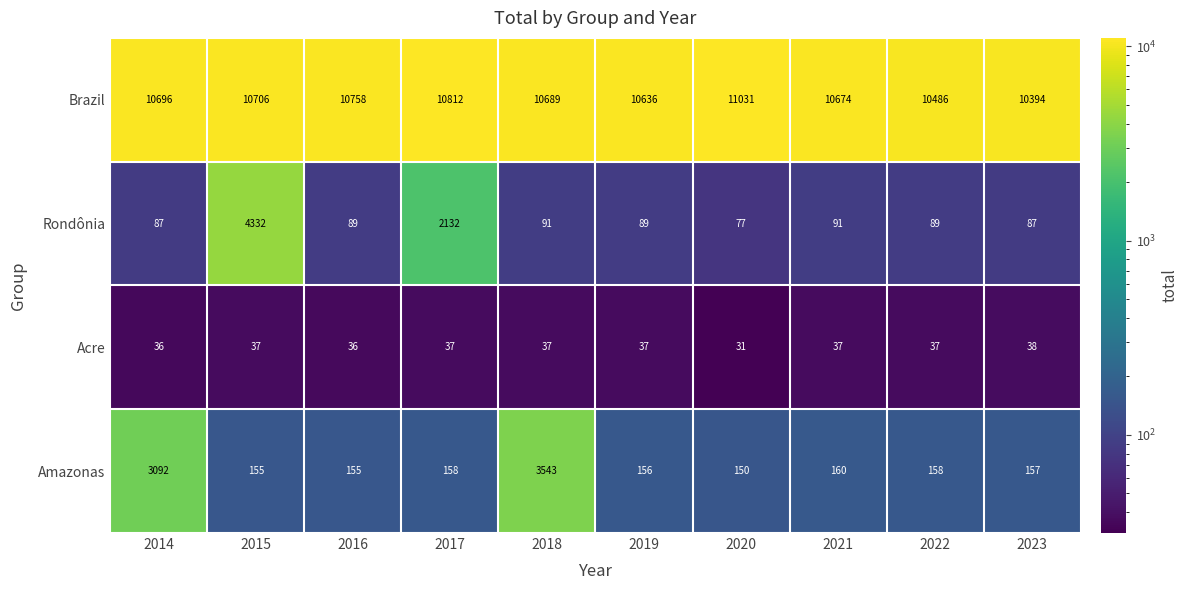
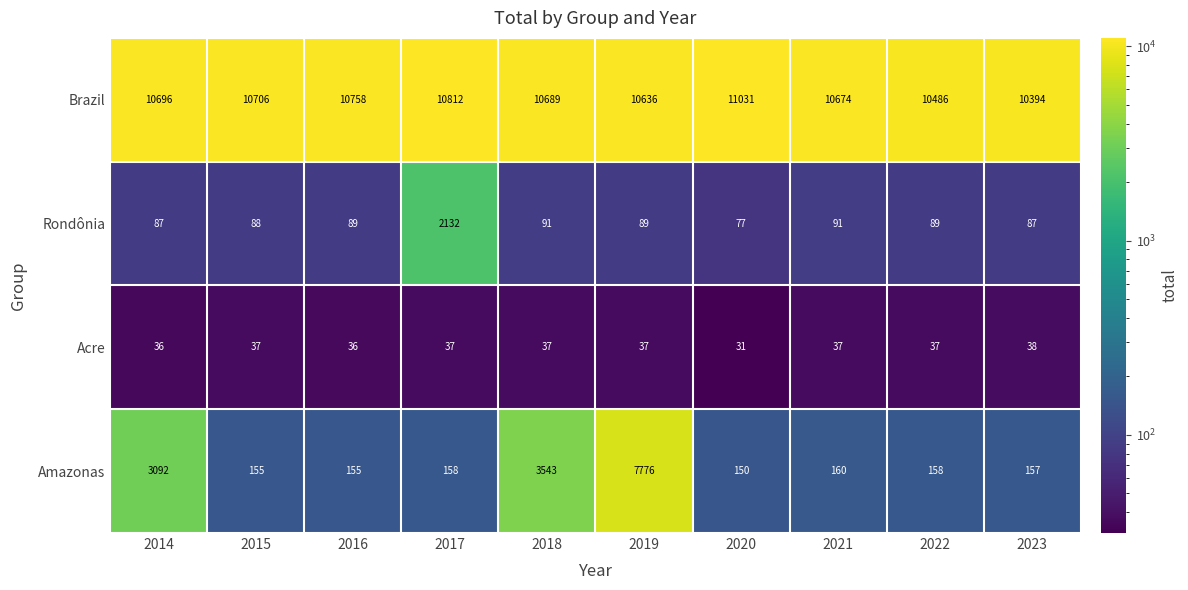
  {
    "Brazil": {
      "2014": 10696,
      "2015": 10706,
      "2016": 10758,
      "2017": 10812,
      "2018": 10689,
      "2019": 10636,
      "2020": 11031,
      "2021": 10674,
      "2022": 10486,
      "2023": 10394
    },
    "Rondônia": {
      "2014": 87,
-     "2015": 4332,
+     "2015": 88,
      "2016": 89,
      "2017": 2132,
      "2018": 91,
      "2019": 89,
      "2020": 77,
      "2021": 91,
      "2022": 89,
      "2023": 87
    },
    "Acre": {
      "2014": 36,
      "2015": 37,
      "2016": 36,
      "2017": 37,
      "2018": 37,
      "2019": 37,
      "2020": 31,
      "2021": 37,
      "2022": 37,
      "2023": 38
    },
    "Amazonas": {
      "2014": 3092,
      "2015": 155,
      "2016": 155,
      "2017": 158,
      "2018": 3543,
-     "2019": 156,
+     "2019": 7776,
      "2020": 150,
      "2021": 160,
      "2022": 158,
      "2023": 157
    }
  }
